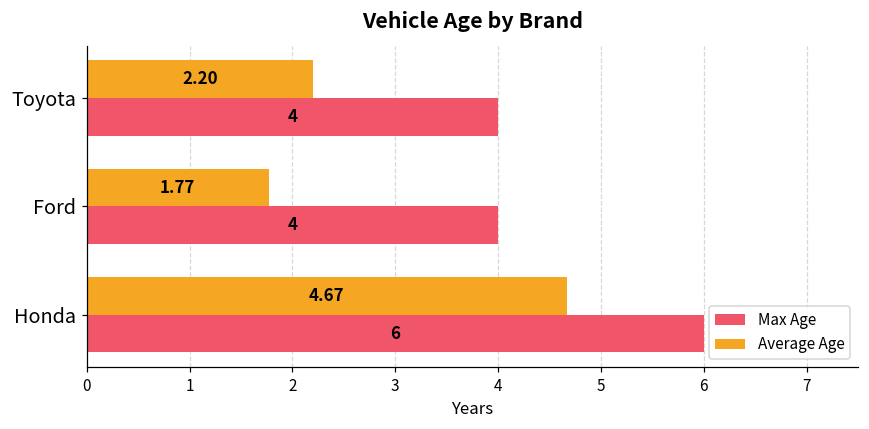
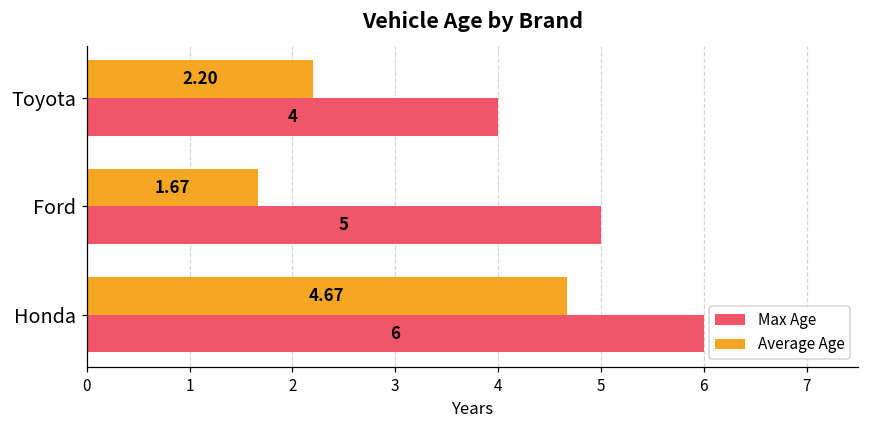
  {
    "Max Age": {
      "Toyota": 4,
-     "Ford": 4,
+     "Ford": 5,
      "Honda": 6
    },
    "Average Age": {
      "Toyota": 2.20,
-     "Ford": 1.77,
+     "Ford": 1.67,
      "Honda": 4.67
    }
  }
